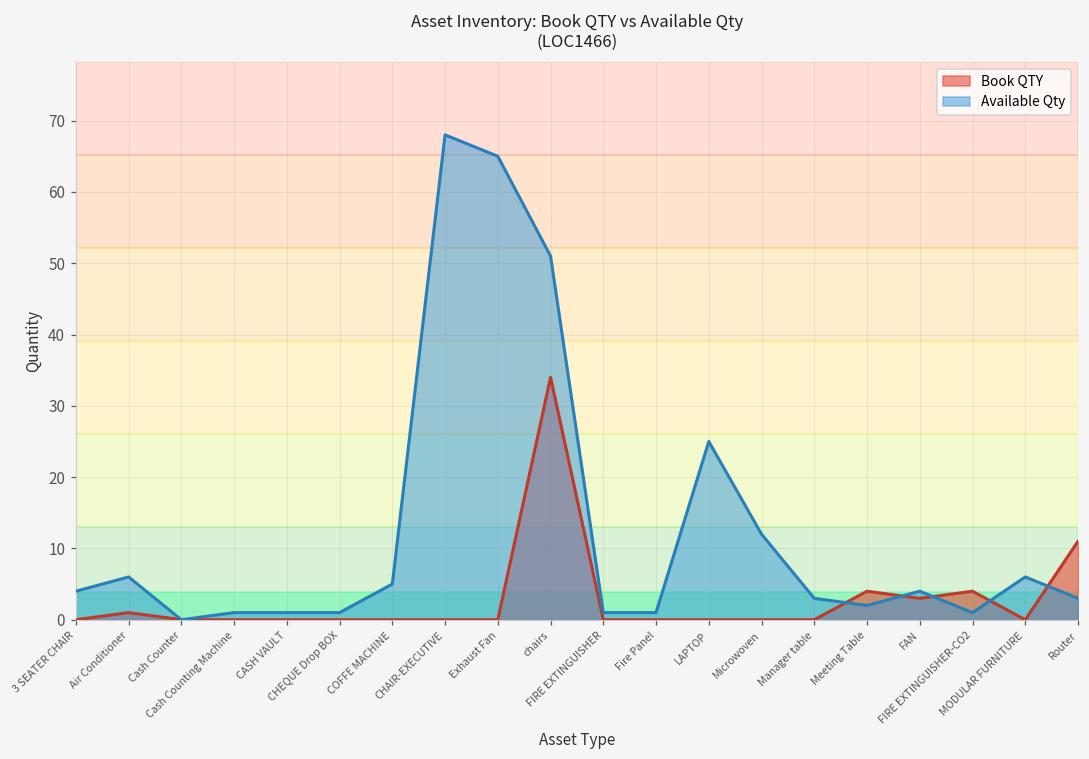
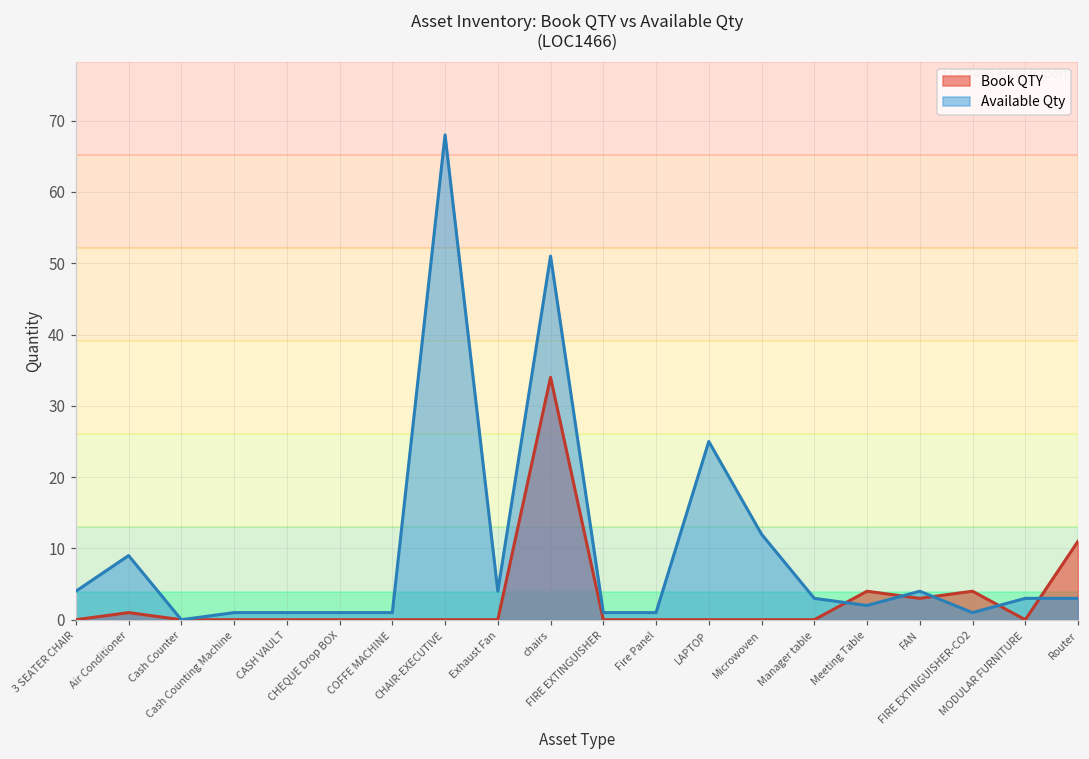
  {
    "Book QTY": {
      "3 SEATER CHAIR": 0,
      "Air Conditioner": 1,
      "Cash Counting Machine": 0,
      "CASH VAULT": 0,
      "CHEQUE Drop BOX": 0,
      "COFFE MACHINE": 0,
      "CHAIR-EXECUTIVE": 0,
      "Exhaust Fan": 0,
      "chairs": 34,
      "FIRE EXTINGUISHER": 0,
      "Fire Panel": 0,
      "LAPTOP": 0,
      "Microwoven": 0,
      "Manager table": 0,
      "Meeting Table": 4,
      "FAN": 3,
      "FIRE EXTINGUISHER-CO2": 4,
      "MODULAR FURNITURE": 0,
      "Router": 11
    },
    "Available Qty": {
      "3 SEATER CHAIR": 4,
-     "Air Conditioner": 6,
+     "Air Conditioner": 9,
      "Cash Counting Machine": 1,
      "CASH VAULT": 1,
      "CHEQUE Drop BOX": 1,
-     "COFFE MACHINE": 5,
+     "COFFE MACHINE": 1,
      "CHAIR-EXECUTIVE": 68,
-     "Exhaust Fan": 65,
+     "Exhaust Fan": 4,
      "chairs": 51,
      "FIRE EXTINGUISHER": 1,
      "Fire Panel": 1,
      "LAPTOP": 25,
      "Microwoven": 12,
      "Manager table": 3,
      "Meeting Table": 2,
      "FAN": 4,
      "FIRE EXTINGUISHER-CO2": 1,
-     "MODULAR FURNITURE": 6,
+     "MODULAR FURNITURE": 3,
      "Router": 3
    }
  }
